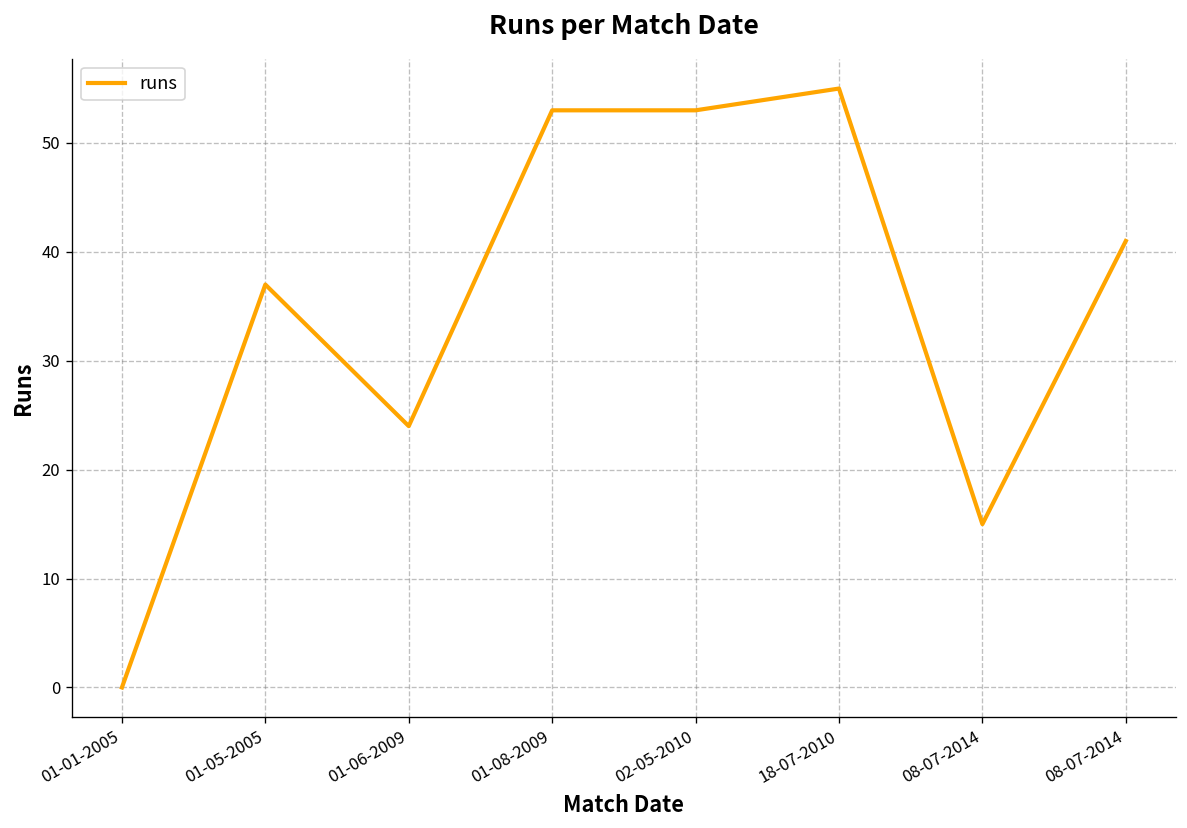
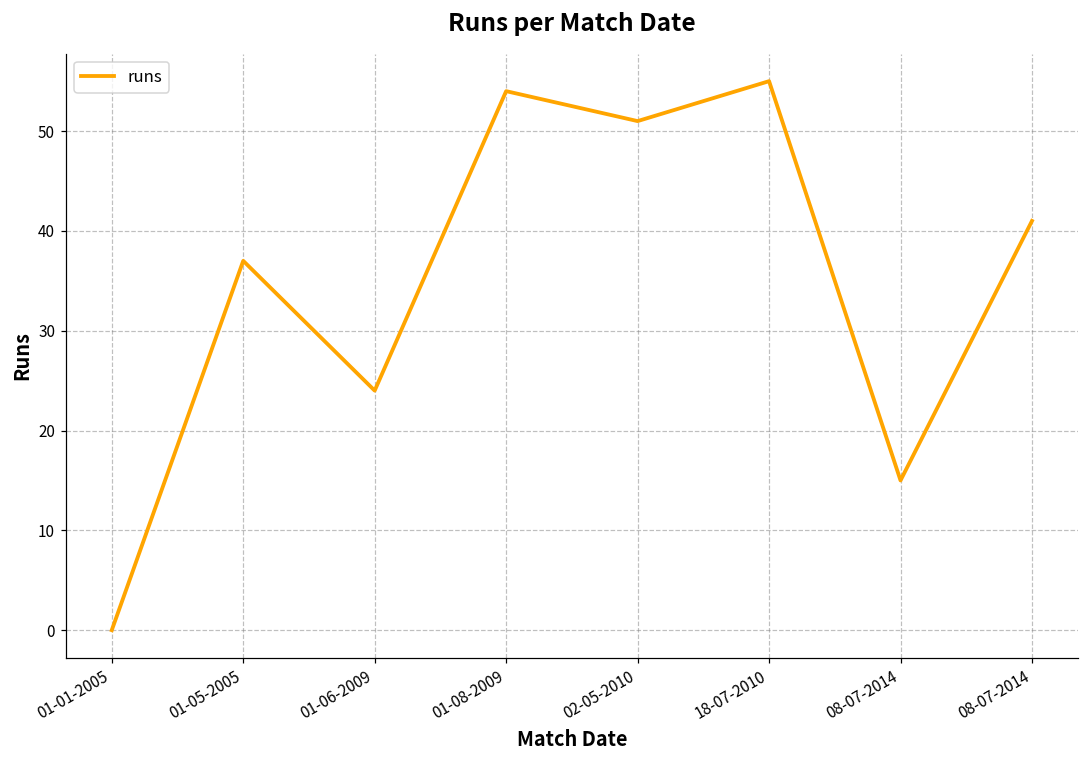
  {
    "01-01-2005": 0,
    "01-05-2005": 37,
    "01-06-2009": 24,
-   "01-08-2009": 53,
-   "02-05-2010": 53,
+   "01-08-2009": 54,
+   "02-05-2010": 51,
    "18-07-2010": 55
  }
